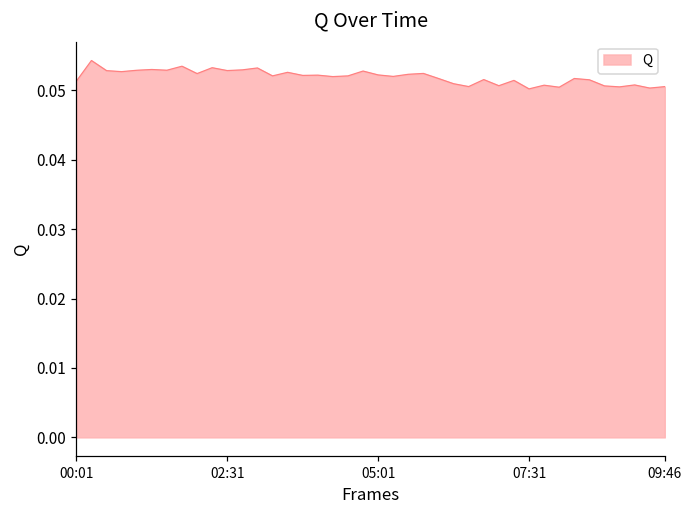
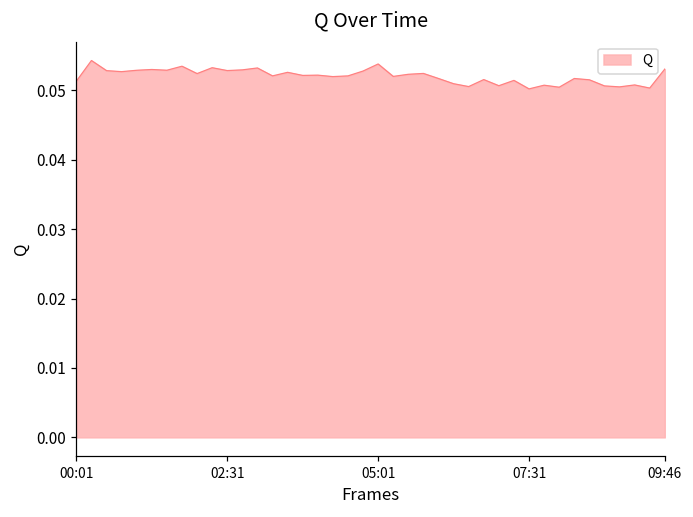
  {
    "00:01": 0.051,
    "02:31": 0.053,
-   "05:01": 0.052,
+   "05:01": 0.054,
    "07:31": 0.050,
-   "09:46": 0.051
+   "09:46": 0.053
  }
